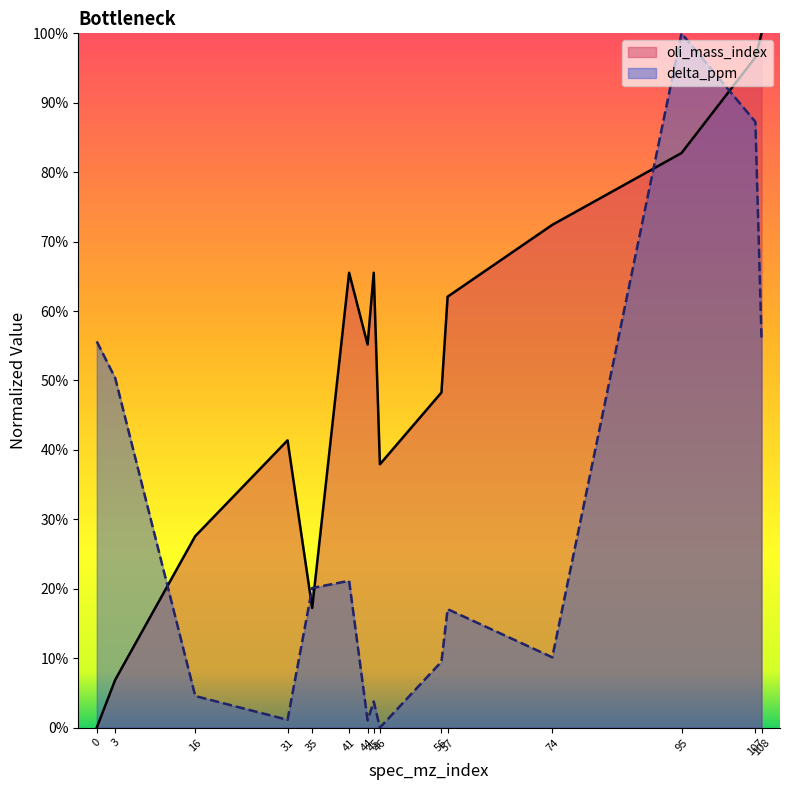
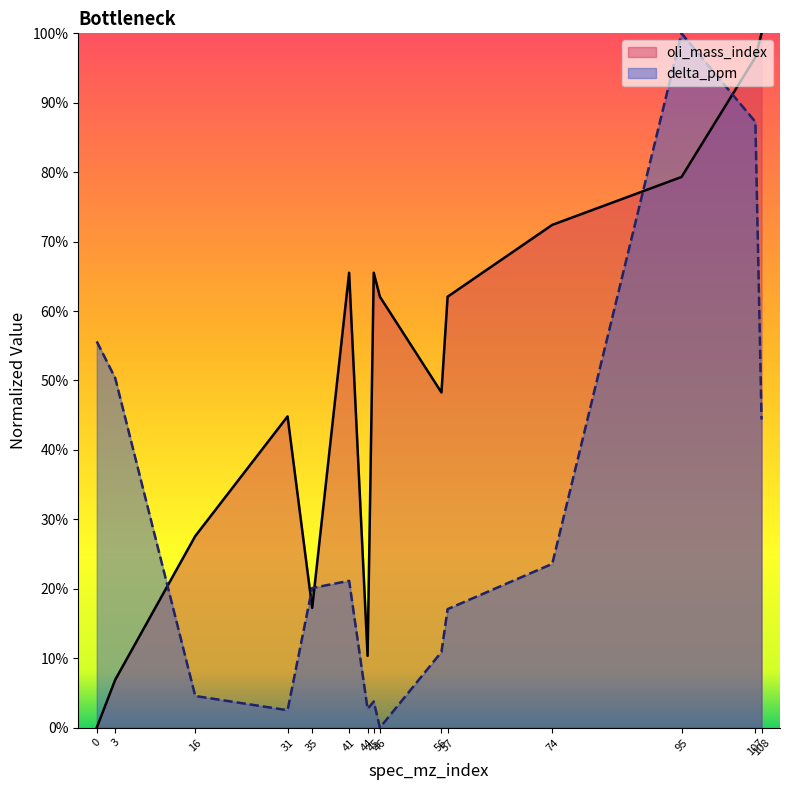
  {
    "oli_mass_index": {
      "0": "0%",
      "3": "7%",
      "16": "28%",
-     "31": "41%",
+     "31": "45%",
      "35": "17%",
      "41": "66%",
-     "44": "55%",
+     "44": "10%",
      "45": "66%",
-     "46": "38%",
+     "46": "62%",
      "56": "48%",
      "57": "62%",
      "74": "72%",
-     "95": "83%",
+     "95": "79%",
      "108": "100%"
    },
    "delta_ppm": {
      "0": "56%",
      "3": "50%",
      "16": "5%",
-     "31": "1%",
+     "31": "3%",
      "35": "20%",
      "41": "21%",
-     "44": "1%",
+     "44": "3%",
      "45": "4%",
      "46": "0%",
-     "56": "9%",
+     "56": "11%",
      "57": "17%",
-     "74": "10%",
+     "74": "24%",
      "95": "100%",
      "107": "87%",
-     "108": "56%"
+     "108": "44%"
    }
  }
